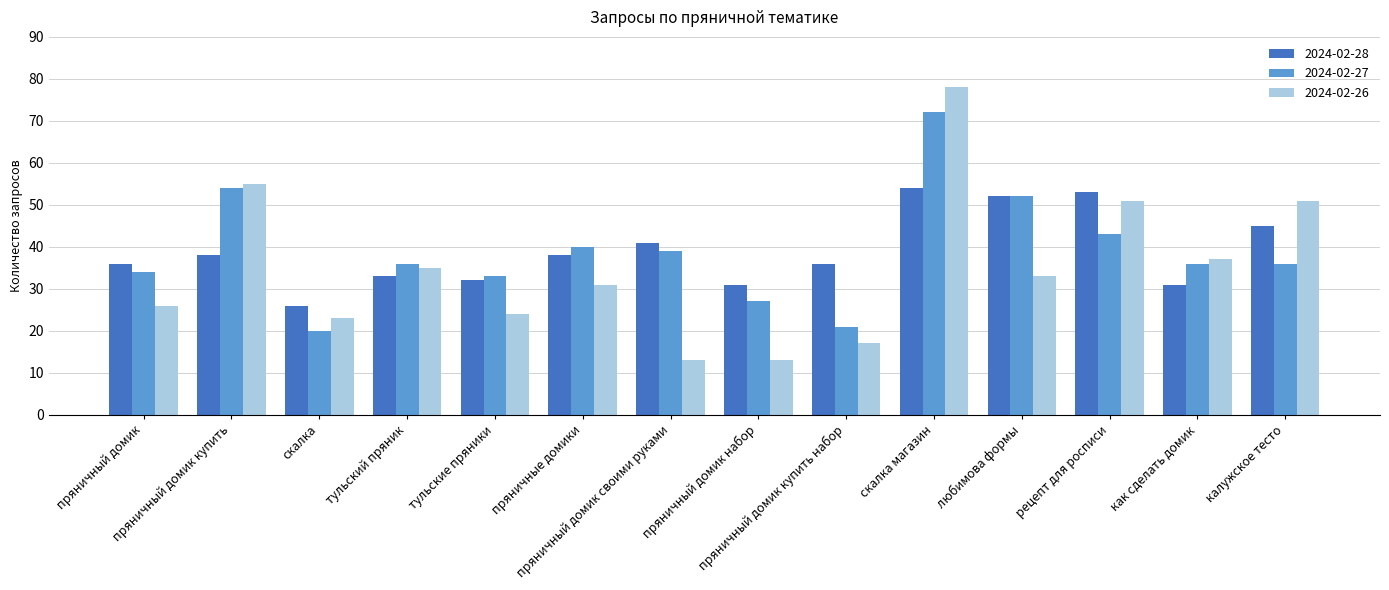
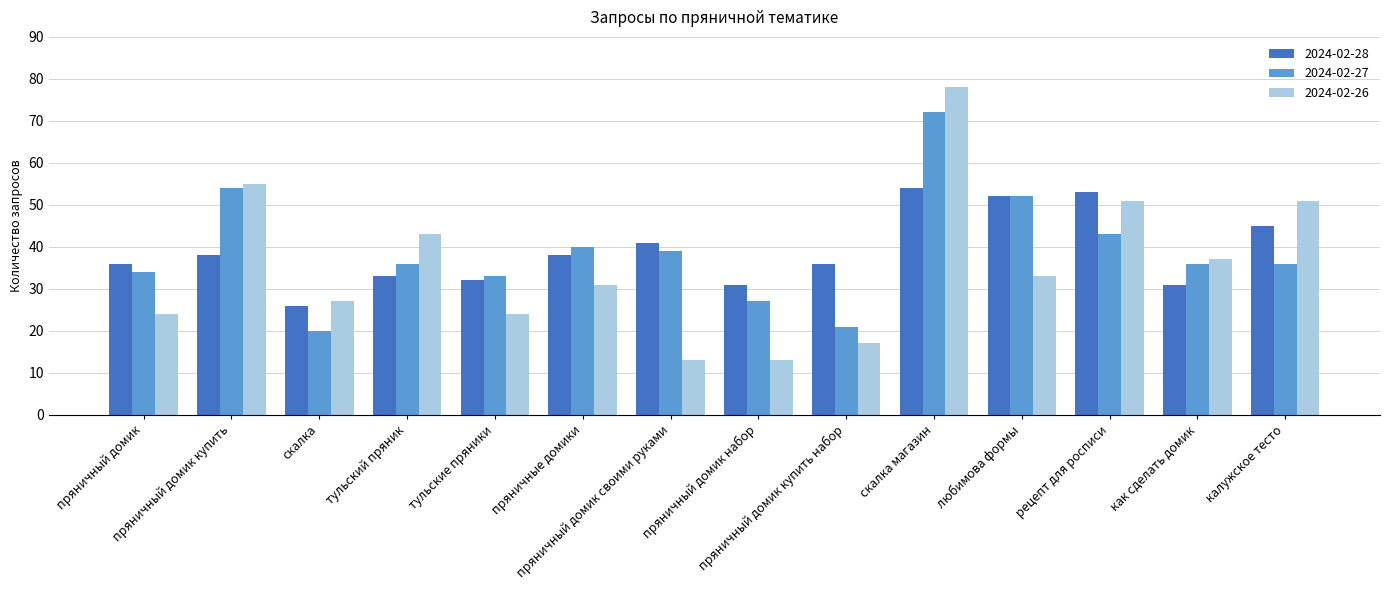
  {
    "2024-02-26": {
-     "пряничный домик": 26,
+     "пряничный домик": 24,
      "пряничный домик купить": 55,
-     "скалка": 23,
-     "тульский пряник": 35,
+     "скалка": 27,
+     "тульский пряник": 43,
      "тульские пряники": 24,
      "пряничные домики": 31,
      "пряничный домик своими руками": 13,
      "пряничный домик набор": 13,
      "пряничный домик купить набор": 17,
      "скалка магазин": 78,
      "любимова формы": 33,
      "рецепт для росписи": 51,
      "как сделать домик": 37,
      "калужское тесто": 51
    }
  }
